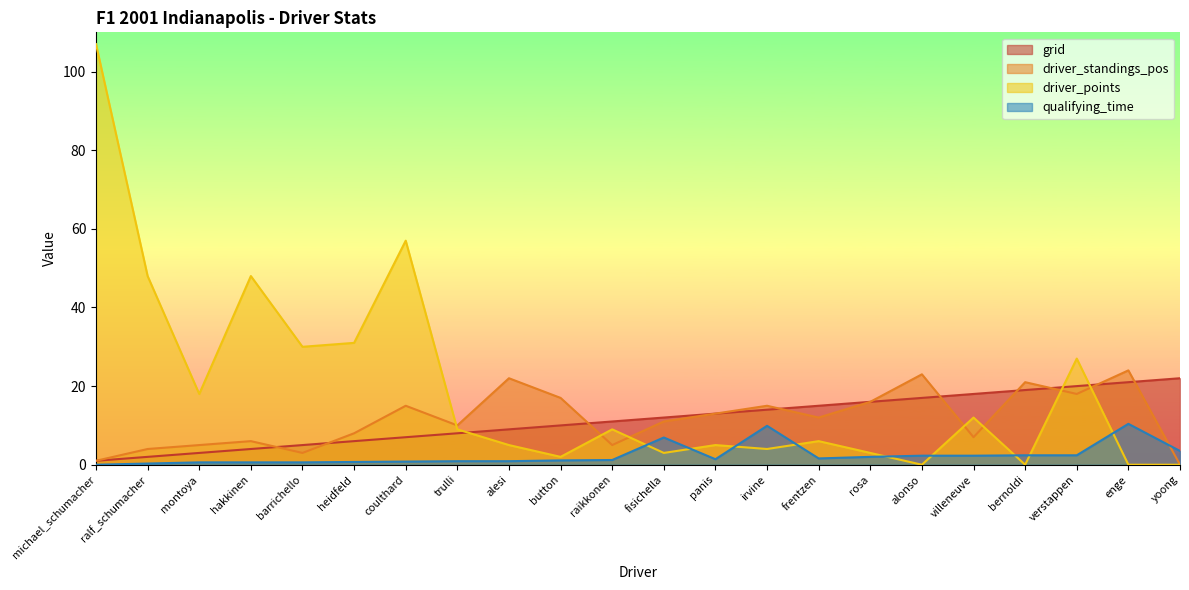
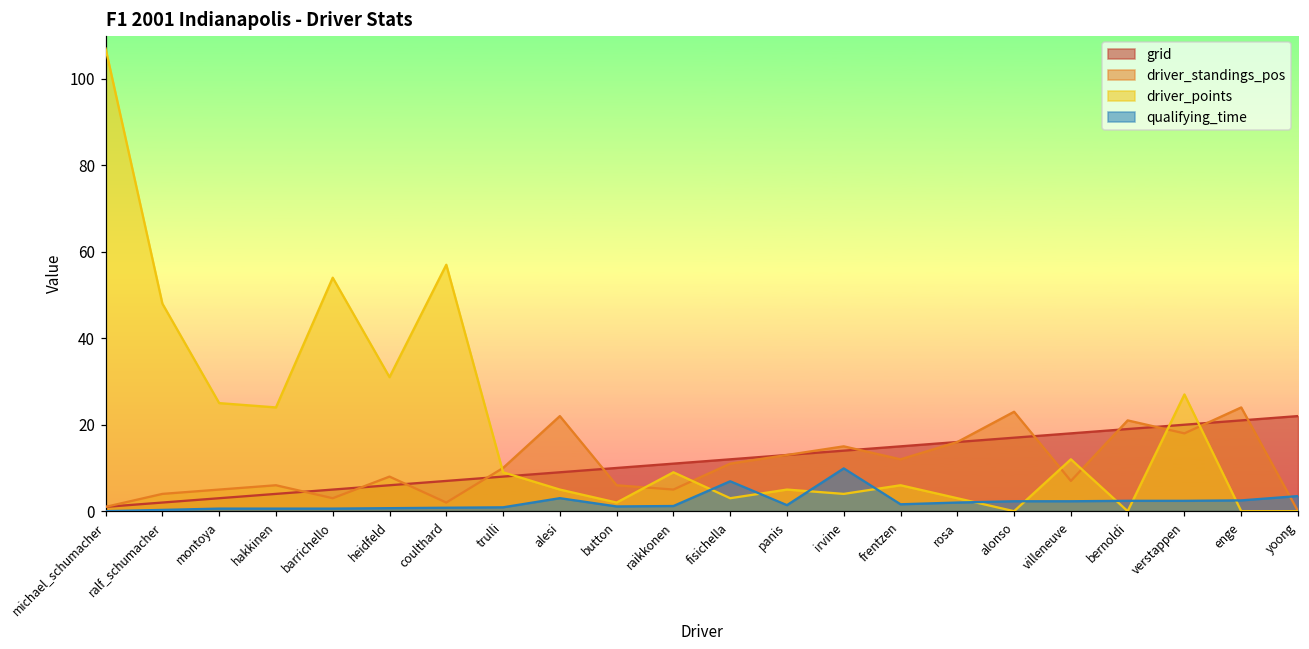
  {
    "grid": {
      "ralf_schumacher": 2,
      "montoya": 3,
      "hakkinen": 4,
      "barrichello": 5,
      "heidfeld": 6,
      "coulthard": 7,
      "trulli": 8,
      "alesi": 9,
      "button": 10,
      "raikkonen": 11,
      "fisichella": 12,
      "irvine": 14,
      "frentzen": 15,
      "alonso": 17,
      "villeneuve": 18,
      "bernoldi": 19,
      "verstappen": 20,
      "enge": 21,
      "yoong": 22
    },
    "driver_standings_pos": {
      "ralf_schumacher": 4,
      "montoya": 5,
      "hakkinen": 6,
      "barrichello": 3,
      "heidfeld": 8,
-     "coulthard": 15,
+     "coulthard": 2,
      "trulli": 10,
      "alesi": 22,
-     "button": 17,
+     "button": 6,
      "raikkonen": 5,
      "fisichella": 11,
      "irvine": 15,
      "frentzen": 12,
      "alonso": 23,
      "villeneuve": 7,
      "bernoldi": 21,
      "verstappen": 18,
      "enge": 24
    },
    "driver_points": {
      "michael_schumacher": 107,
      "ralf_schumacher": 48,
-     "montoya": 18,
-     "hakkinen": 48,
-     "barrichello": 30,
+     "montoya": 25,
+     "hakkinen": 24,
+     "barrichello": 54,
      "heidfeld": 31,
      "coulthard": 57,
      "trulli": 9,
      "alesi": 5,
      "button": 2,
      "raikkonen": 9,
      "fisichella": 3,
      "panis": 5,
      "irvine": 4,
      "frentzen": 6,
      "rosa": 3,
      "alonso": 0,
      "villeneuve": 12,
      "bernoldi": 0,
      "verstappen": 27,
      "enge": 0
    },
    "qualifying_time": {
      "michael_schumacher": 0,
      "ralf_schumacher": 0,
      "montoya": 1,
      "hakkinen": 1,
      "barrichello": 1,
      "heidfeld": 1,
      "coulthard": 1,
      "trulli": 1,
-     "alesi": 1,
+     "alesi": 3,
      "button": 1,
      "raikkonen": 1,
      "fisichella": 7,
      "panis": 1,
      "irvine": 10,
      "frentzen": 2,
      "rosa": 2,
      "alonso": 2,
      "villeneuve": 2,
      "bernoldi": 2,
      "verstappen": 2,
-     "enge": 10,
+     "enge": 3,
      "yoong": 4
    }
  }
